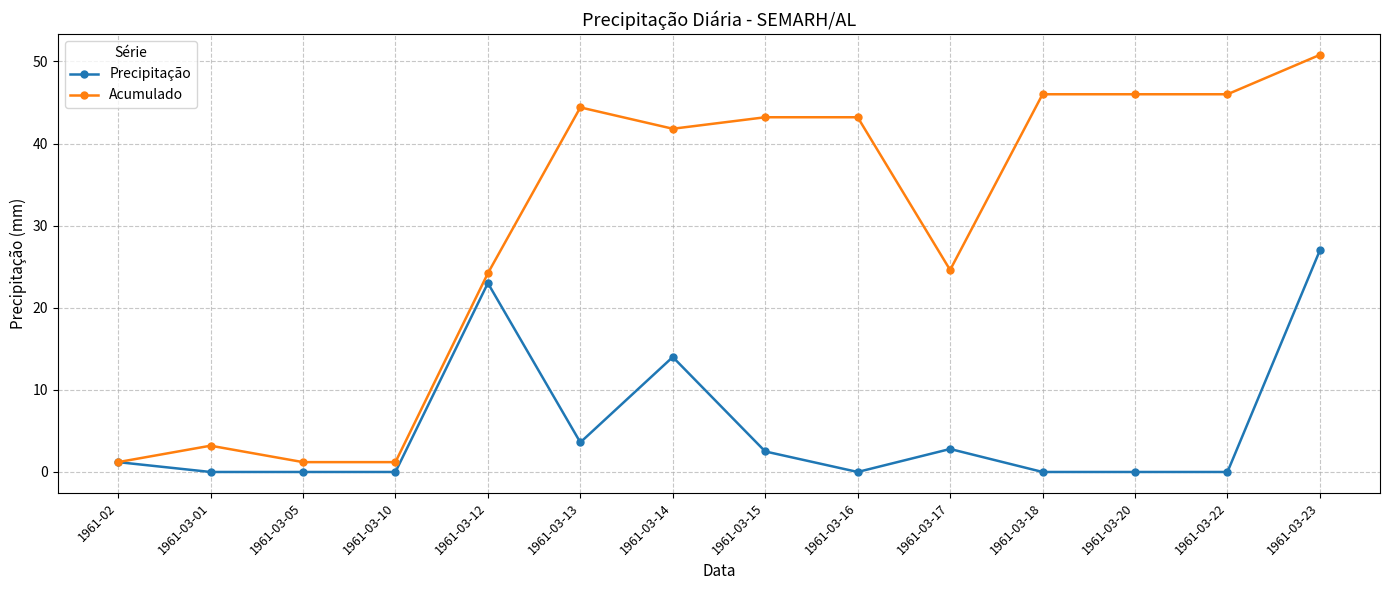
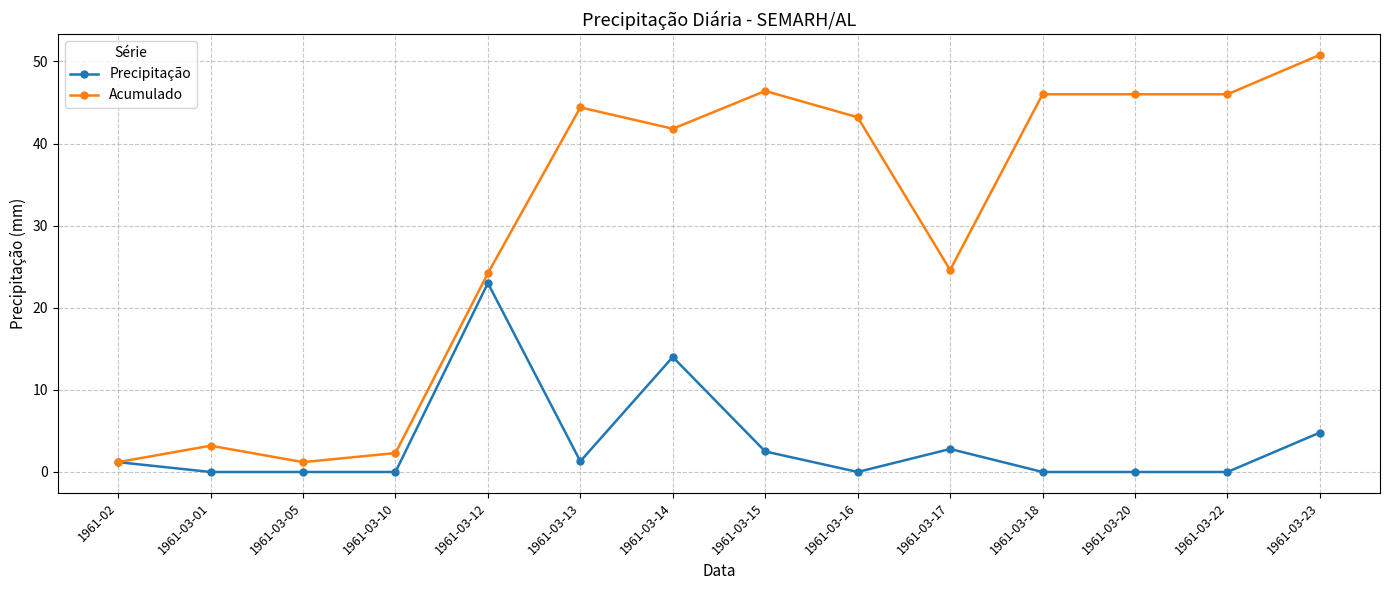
  {
    "Precipitação": {
      "1961-03-01": 0,
      "1961-03-05": 0,
      "1961-03-10": 0,
      "1961-03-12": 23,
-     "1961-03-13": 4,
+     "1961-03-13": 1,
      "1961-03-14": 14,
      "1961-03-15": 3,
      "1961-03-16": 0,
      "1961-03-17": 3,
      "1961-03-18": 0,
      "1961-03-20": 0,
      "1961-03-22": 0,
-     "1961-03-23": 27
+     "1961-03-23": 5
    },
    "Acumulado": {
      "1961-03-01": 3,
      "1961-03-05": 1,
-     "1961-03-10": 1,
+     "1961-03-10": 2,
      "1961-03-12": 24,
      "1961-03-13": 44,
      "1961-03-14": 42,
-     "1961-03-15": 43,
+     "1961-03-15": 46,
      "1961-03-16": 43,
      "1961-03-17": 25,
      "1961-03-18": 46,
      "1961-03-20": 46,
      "1961-03-22": 46,
      "1961-03-23": 51
    }
  }
